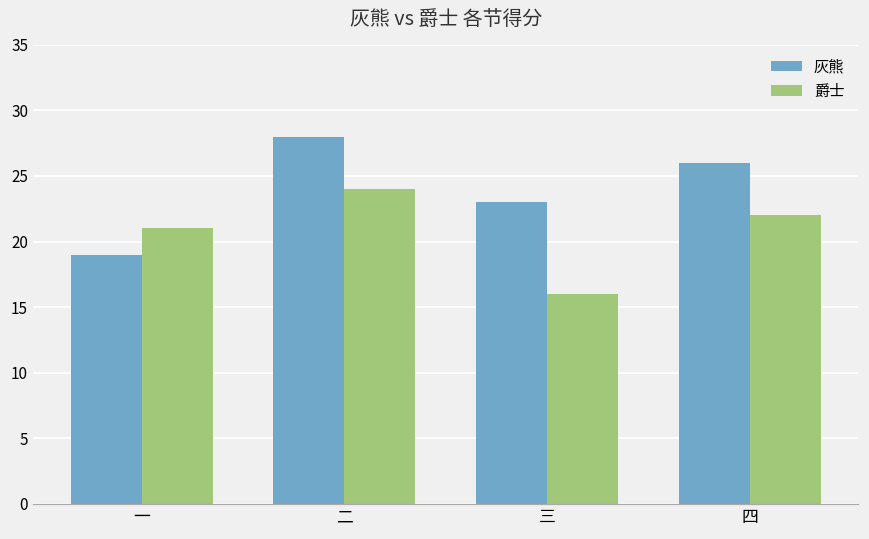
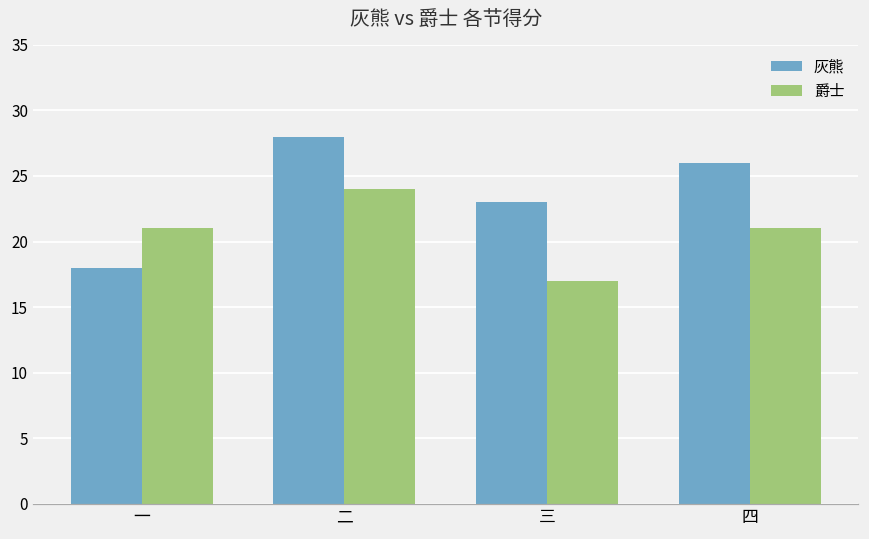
  {
    "灰熊": {
-     "一": 19,
+     "一": 18,
      "二": 28,
      "三": 23,
      "四": 26
    },
    "爵士": {
      "一": 21,
      "二": 24,
-     "三": 16,
-     "四": 22
+     "三": 17,
+     "四": 21
    }
  }
